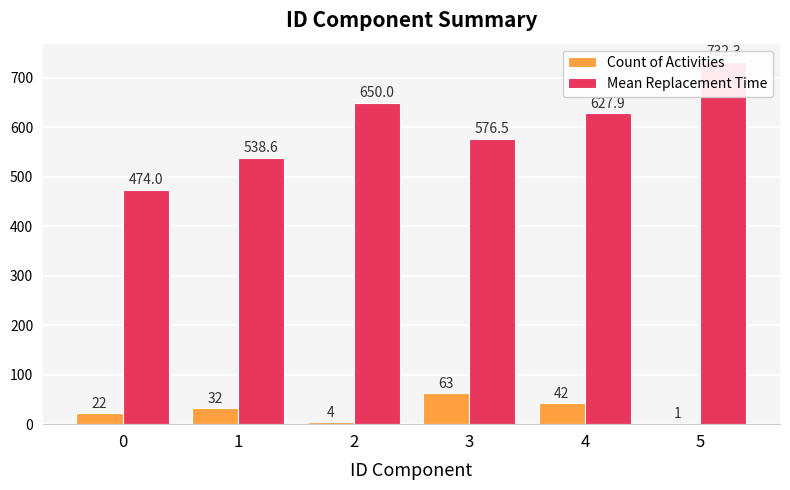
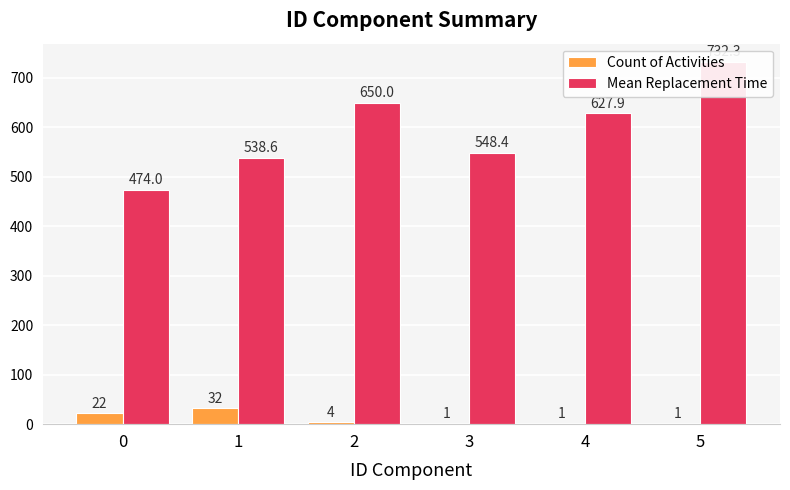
  {
    "Count of Activities": {
      "0": 22,
      "1": 32,
      "2": 4,
-     "3": 63,
-     "4": 42,
+     "3": 1,
+     "4": 1,
      "5": 1
    },
    "Mean Replacement Time": {
      "0": 474.0,
      "1": 538.6,
      "2": 650.0,
-     "3": 576.5,
+     "3": 548.4,
      "4": 627.9
    }
  }
